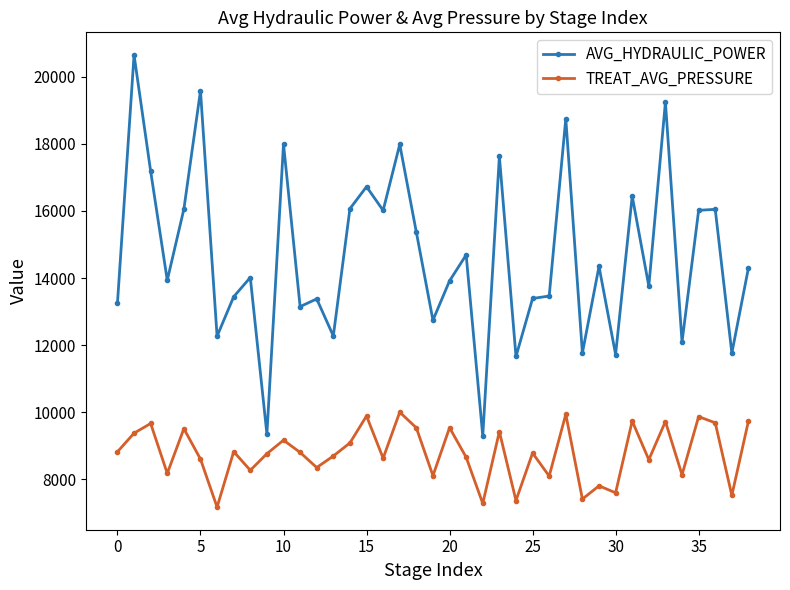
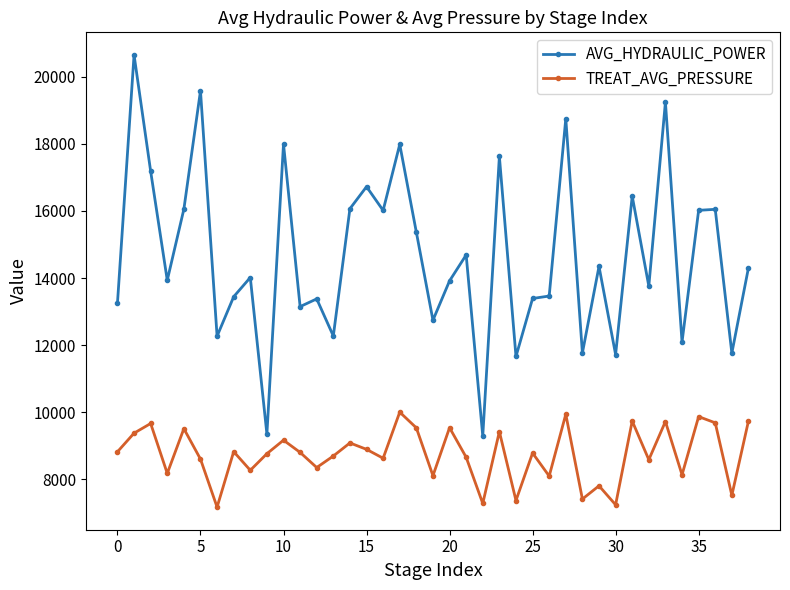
  {
    "AVG_HYDRAULIC_POWER": {
      "0": 13200,
      "5": 19600,
      "10": 18000,
      "15": 16700,
      "20": 13900,
      "25": 13400,
      "30": 11700,
      "35": 16000
    },
    "TREAT_AVG_PRESSURE": {
      "0": 8800,
      "5": 8600,
      "10": 9200,
-     "15": 9900,
+     "15": 8900,
      "20": 9500,
      "25": 8800,
-     "30": 7600,
+     "30": 7200,
      "35": 9900
    }
  }
